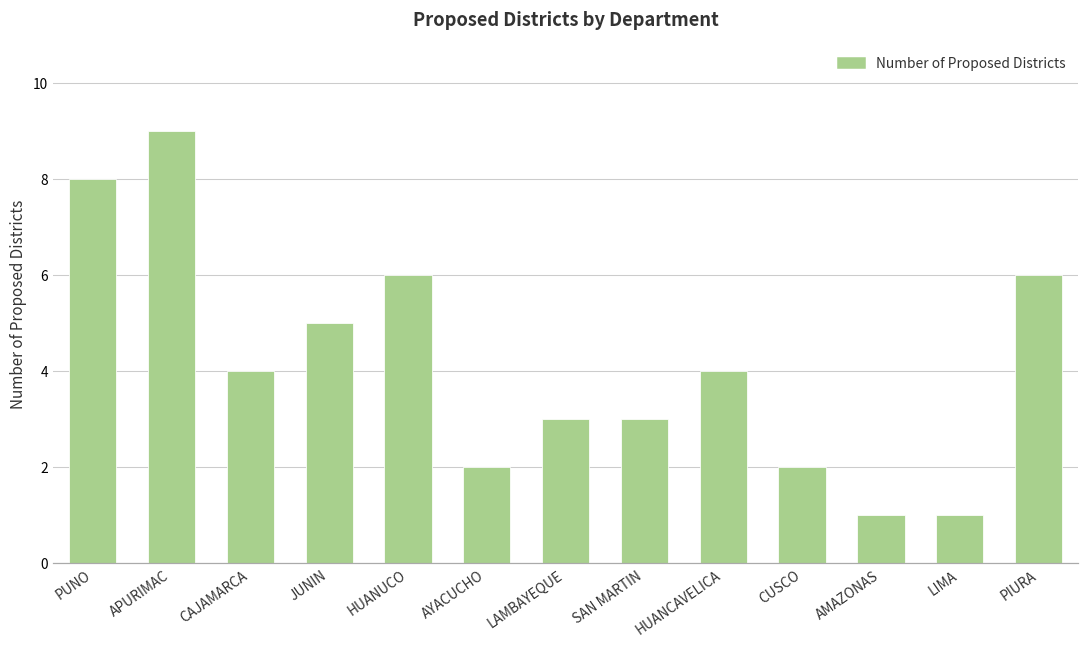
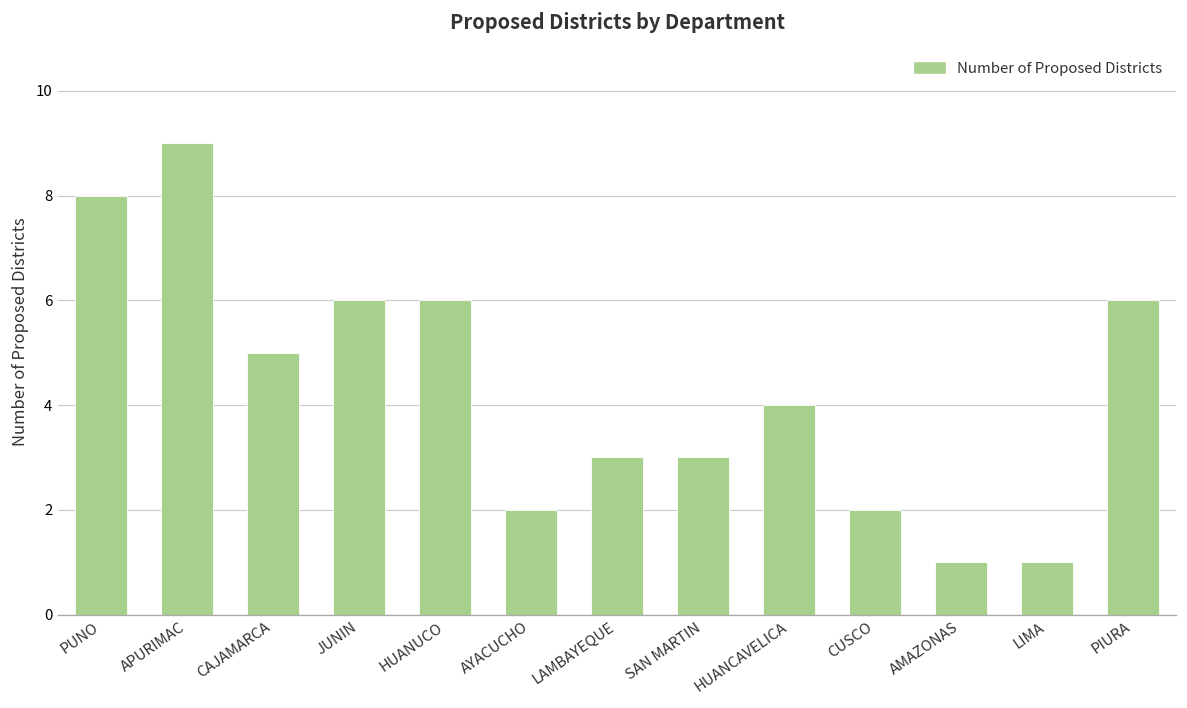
  {
    "PUNO": 8,
    "APURIMAC": 9,
-   "CAJAMARCA": 4,
-   "JUNIN": 5,
+   "CAJAMARCA": 5,
+   "JUNIN": 6,
    "HUANUCO": 6,
    "AYACUCHO": 2,
    "LAMBAYEQUE": 3,
    "SAN MARTIN": 3,
    "HUANCAVELICA": 4,
    "CUSCO": 2,
    "AMAZONAS": 1,
    "LIMA": 1,
    "PIURA": 6
  }
